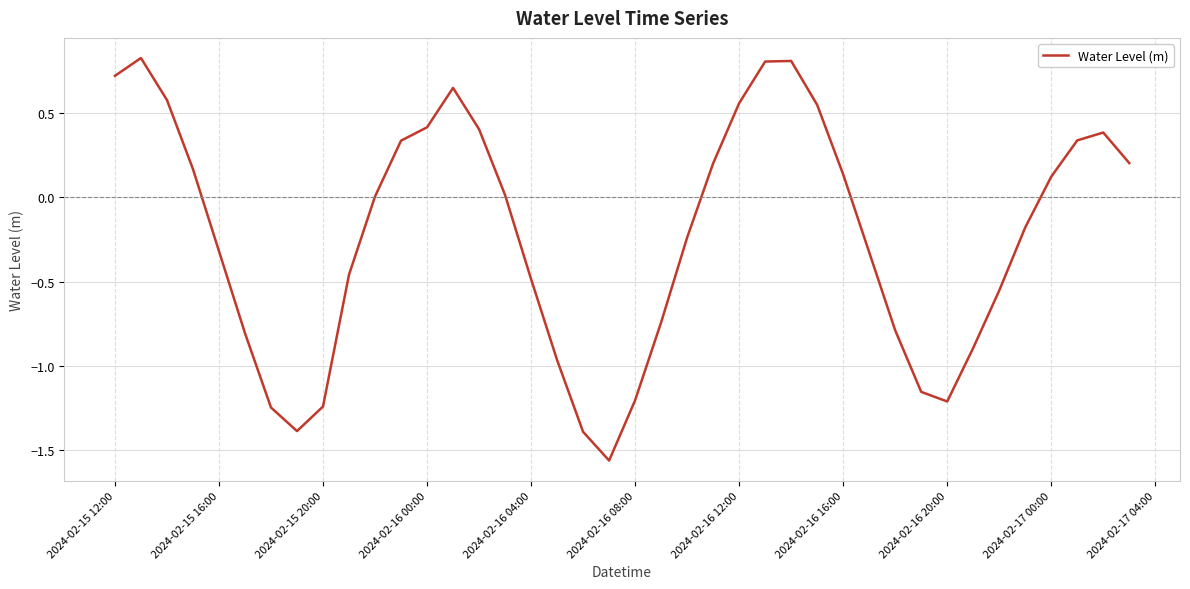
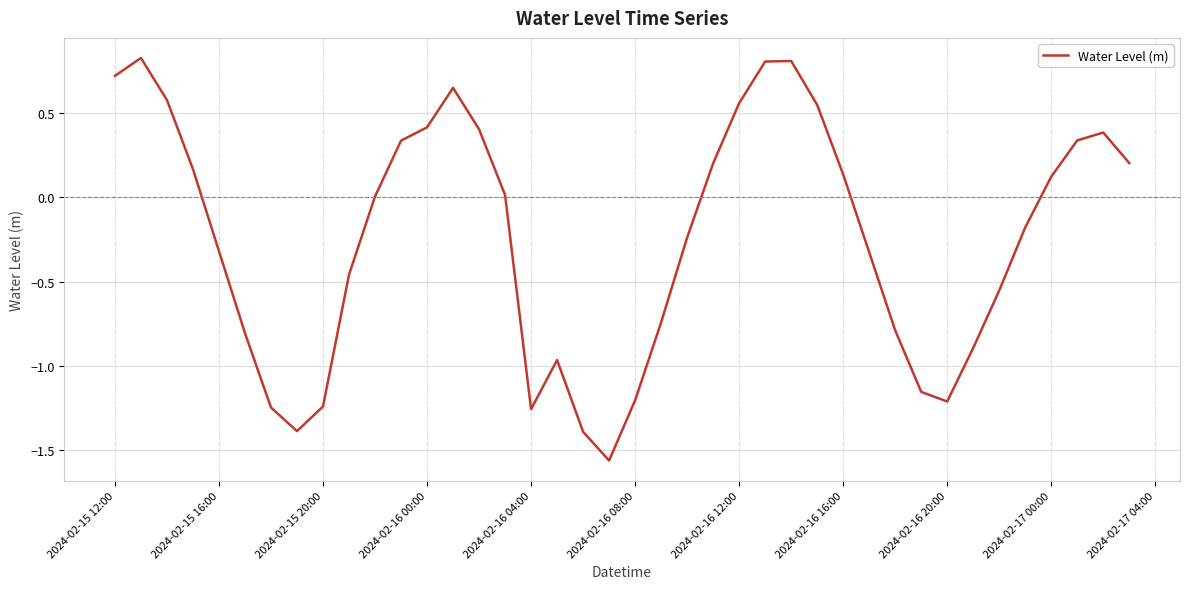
  {
    "2024-02-15 12:00": 0.72,
    "2024-02-15 16:00": -0.32,
    "2024-02-15 20:00": -1.24,
    "2024-02-16 00:00": 0.41,
-   "2024-02-16 04:00": -0.49,
+   "2024-02-16 04:00": -1.26,
    "2024-02-16 08:00": -1.20,
    "2024-02-16 12:00": 0.56,
    "2024-02-16 16:00": 0.13,
    "2024-02-16 20:00": -1.21,
    "2024-02-17 00:00": 0.12
  }
